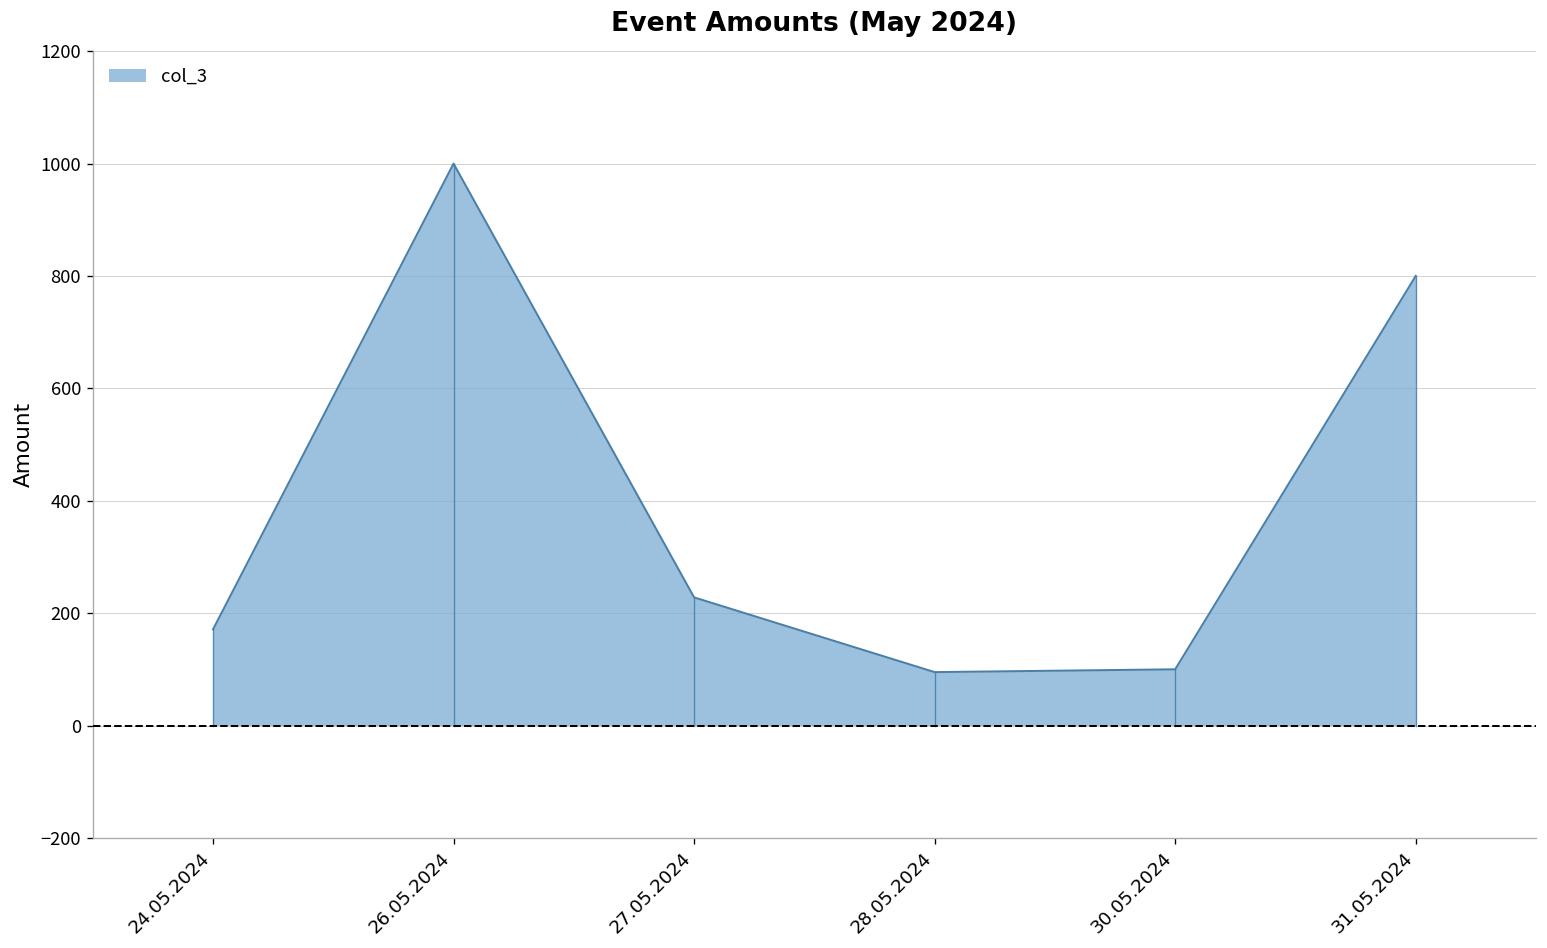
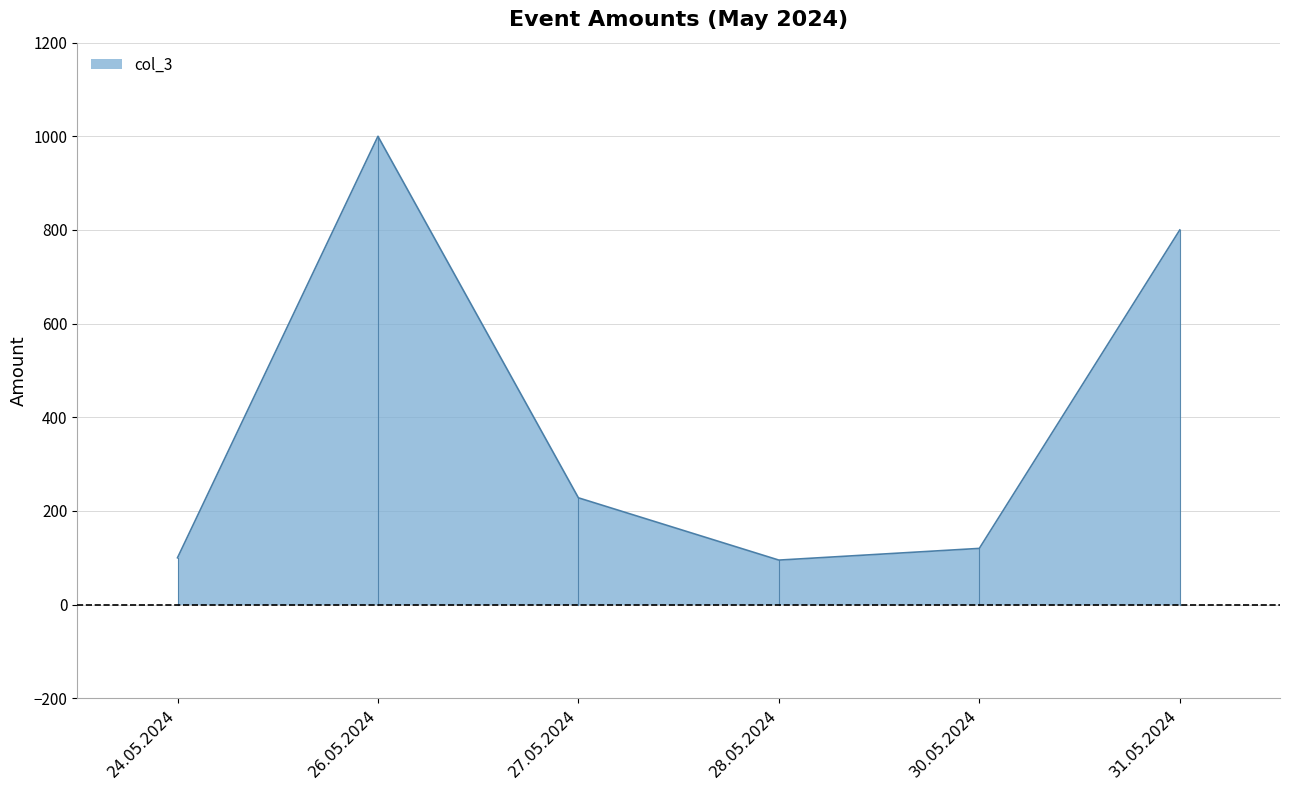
  {
    "col_3": {
-     "24.05.2024": 170,
-     "30.05.2024": 100
+     "24.05.2024": 100,
+     "30.05.2024": 120
    }
  }
